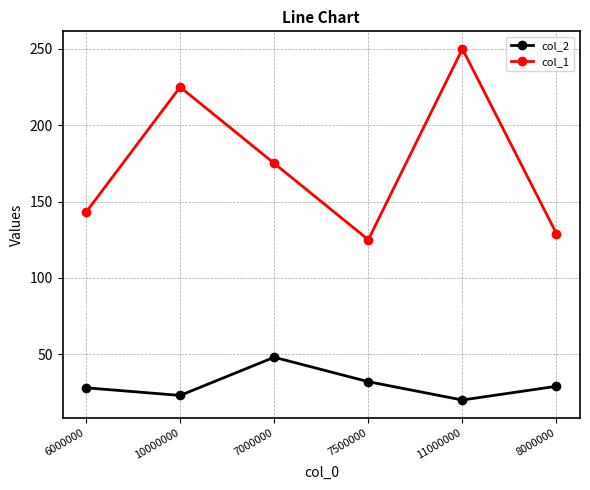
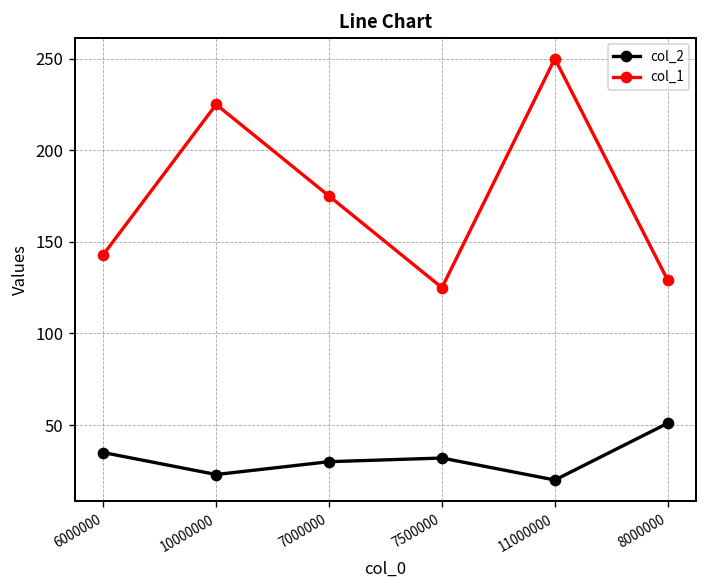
  {
    "col_2": {
-     "6000000": 28,
+     "6000000": 35,
      "10000000": 23,
-     "7000000": 48,
+     "7000000": 30,
      "7500000": 32,
      "11000000": 20,
-     "8000000": 29
+     "8000000": 51
    },
    "col_1": {
      "6000000": 143,
      "10000000": 225,
      "7000000": 175,
      "7500000": 125,
      "11000000": 250,
      "8000000": 129
    }
  }
